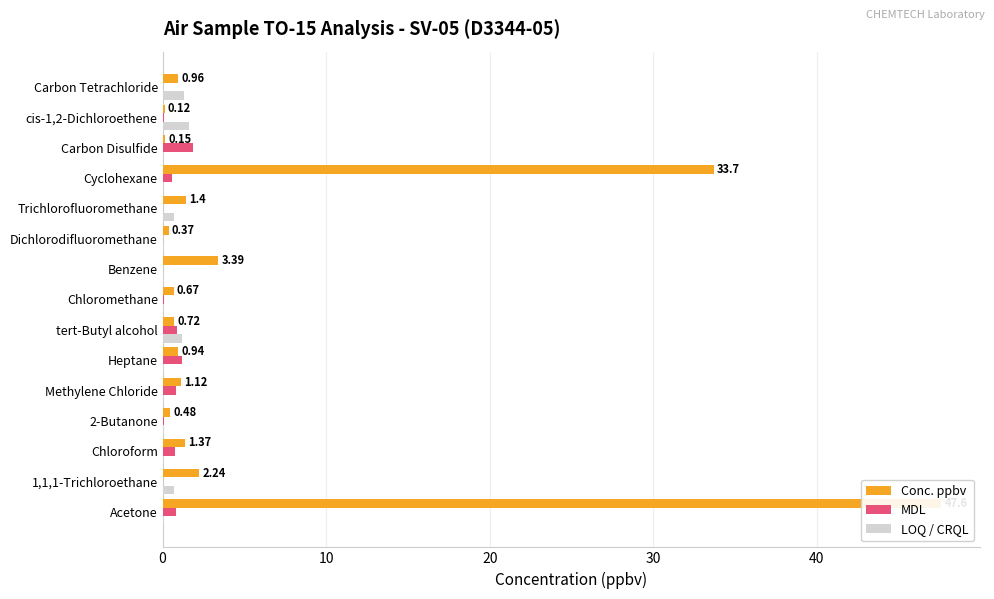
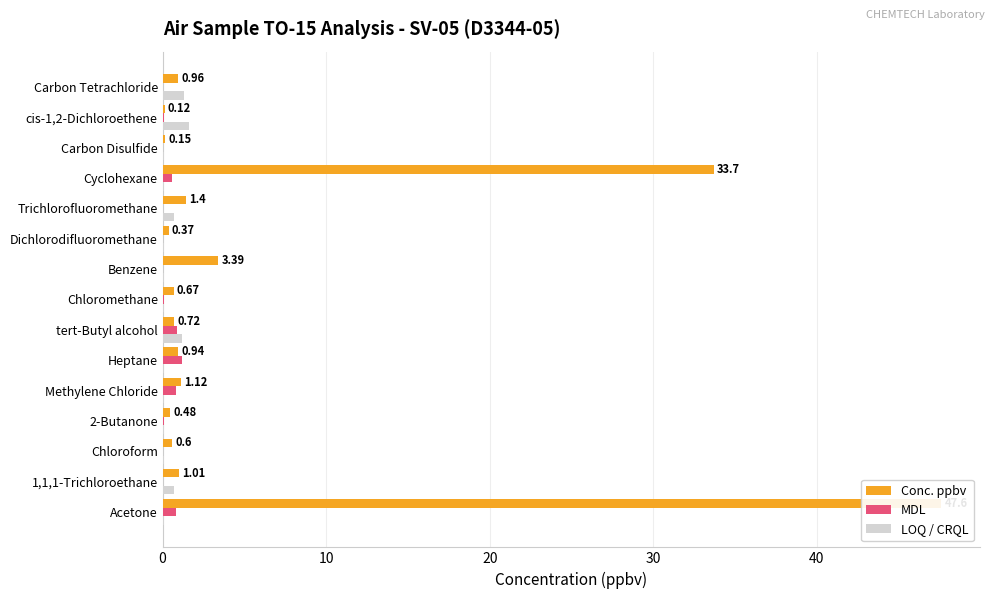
  {
    "Conc. ppbv": {
      "Carbon Tetrachloride": 0.96,
      "cis-1,2-Dichloroethene": 0.12,
      "Carbon Disulfide": 0.15,
      "Cyclohexane": 33.7,
      "Trichlorofluoromethane": 1.4,
      "Dichlorodifluoromethane": 0.37,
      "Benzene": 3.39,
      "Chloromethane": 0.67,
      "tert-Butyl alcohol": 0.72,
      "Heptane": 0.94,
      "Methylene Chloride": 1.12,
      "2-Butanone": 0.48,
-     "Chloroform": 1.37,
-     "1,1,1-Trichloroethane": 2.24
+     "Chloroform": 0.6,
+     "1,1,1-Trichloroethane": 1.01
    },
    "MDL": {
-     "Carbon Disulfide": 1.8,
+     "Carbon Disulfide": 0.1,
      "Cyclohexane": 0.6,
      "Methylene Chloride": 0.8,
-     "Chloroform": 0.7,
+     "Chloroform": 0.0,
      "Acetone": 0.8
    },
    "LOQ / CRQL": {
      "Carbon Tetrachloride": 1.3,
      "cis-1,2-Dichloroethene": 1.6,
      "Trichlorofluoromethane": 0.7,
      "tert-Butyl alcohol": 1.2,
      "1,1,1-Trichloroethane": 0.7
    }
  }
